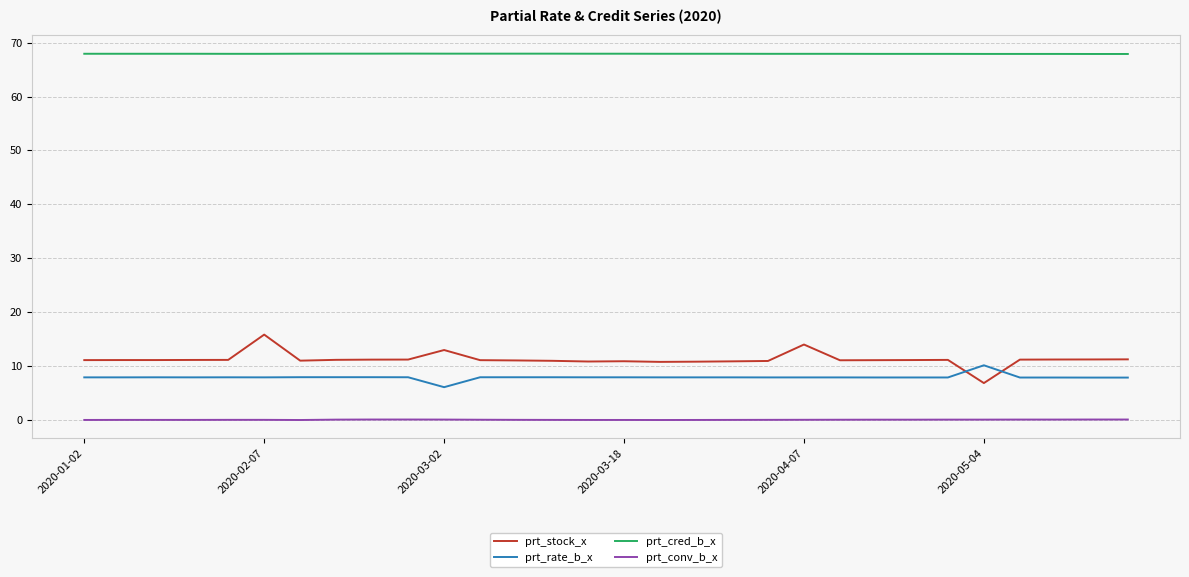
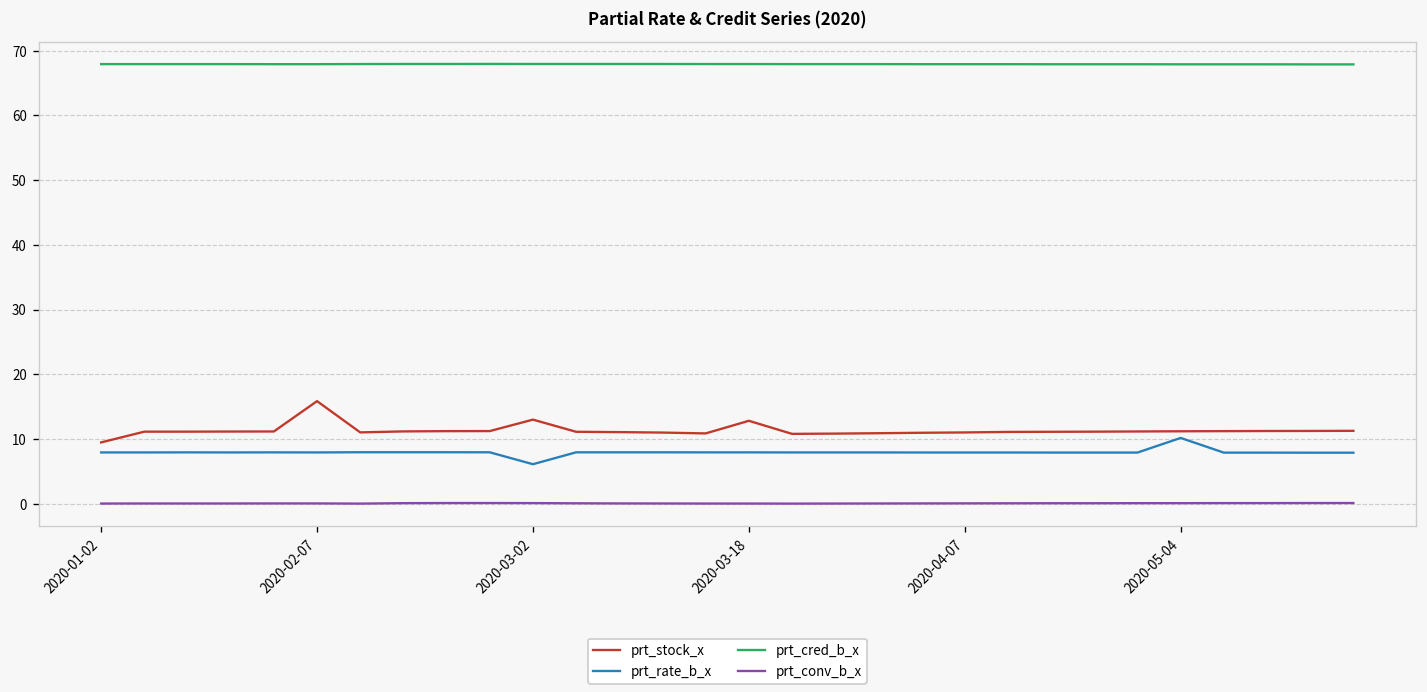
  {
    "prt_stock_x": {
-     "2020-01-02": 11,
+     "2020-01-02": 9,
      "2020-02-07": 16,
      "2020-03-02": 13,
-     "2020-03-18": 11,
-     "2020-04-07": 14,
-     "2020-05-04": 7
+     "2020-03-18": 13,
+     "2020-04-07": 11,
+     "2020-05-04": 11
    },
    "prt_rate_b_x": {
      "2020-01-02": 8,
      "2020-02-07": 8,
      "2020-03-02": 6,
      "2020-03-18": 8,
      "2020-04-07": 8,
      "2020-05-04": 10
    },
    "prt_cred_b_x": {
      "2020-01-02": 68,
      "2020-02-07": 68,
      "2020-03-02": 68,
      "2020-03-18": 68,
      "2020-04-07": 68,
      "2020-05-04": 68
    },
    "prt_conv_b_x": {
      "2020-01-02": 0,
      "2020-02-07": 0,
      "2020-03-02": 0,
      "2020-03-18": 0,
      "2020-04-07": 0,
      "2020-05-04": 0
    }
  }
